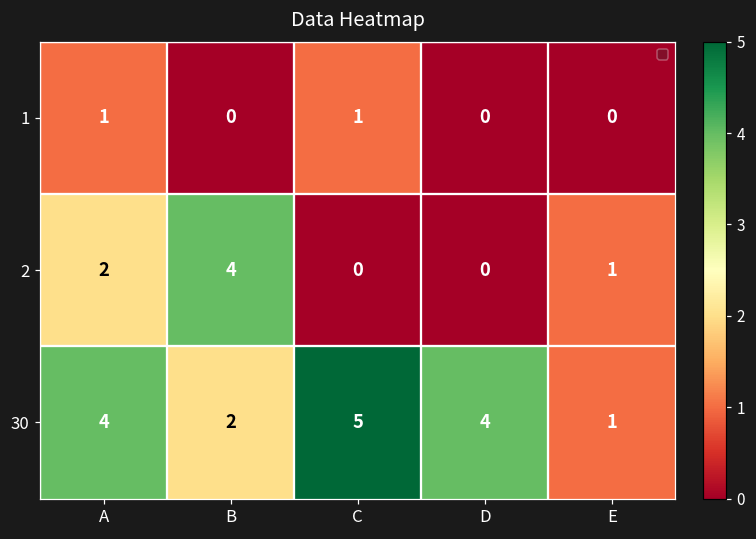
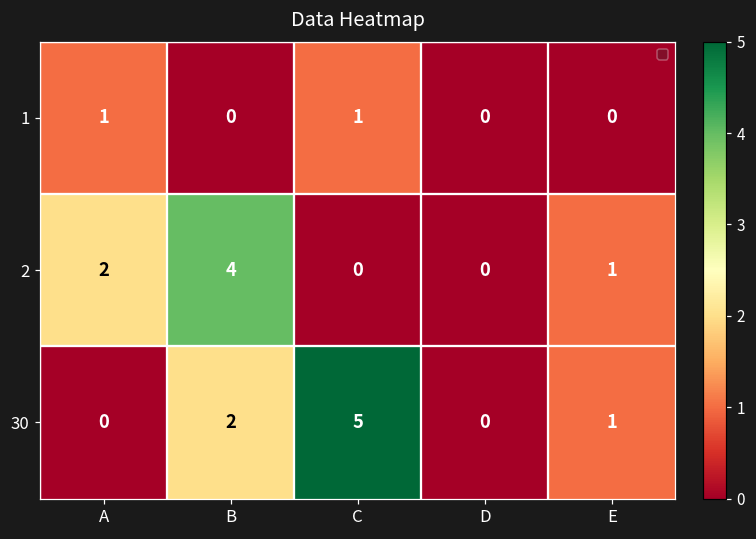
  {
    "1": {
      "A": 1,
      "B": 0,
      "C": 1,
      "D": 0,
      "E": 0
    },
    "2": {
      "A": 2,
      "B": 4,
      "C": 0,
      "D": 0,
      "E": 1
    },
    "30": {
-     "A": 4,
+     "A": 0,
      "B": 2,
      "C": 5,
-     "D": 4,
+     "D": 0,
      "E": 1
    }
  }
